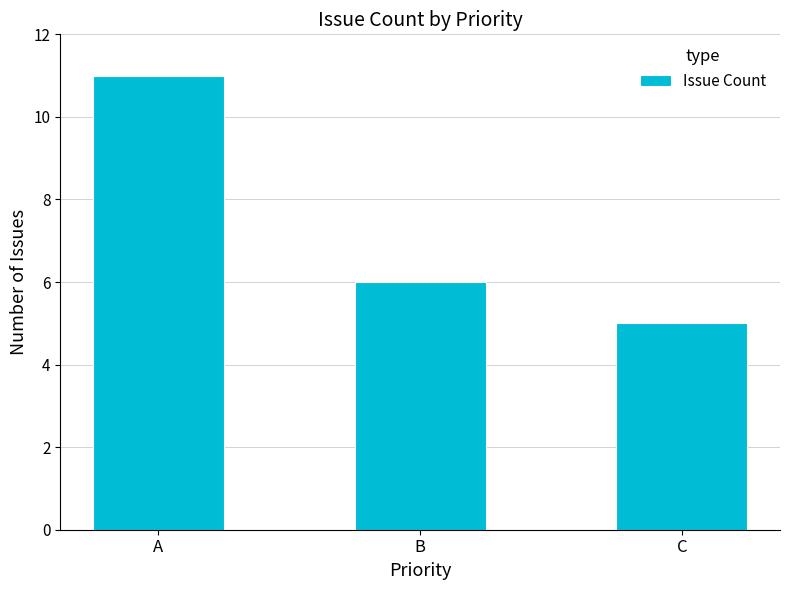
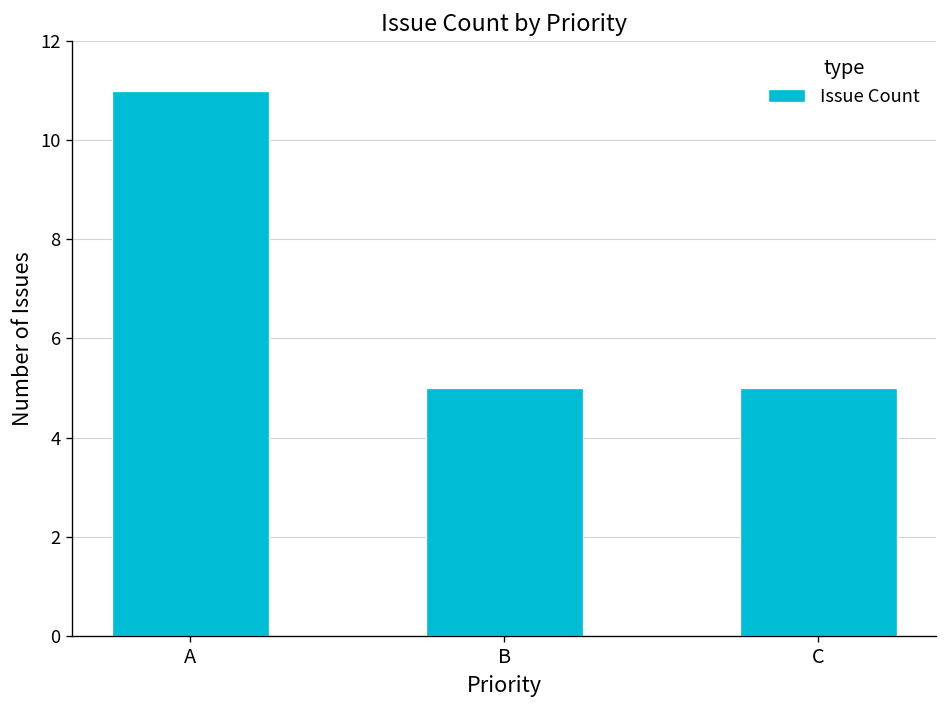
  {
    "A": 11,
-   "B": 6,
+   "B": 5,
    "C": 5
  }
